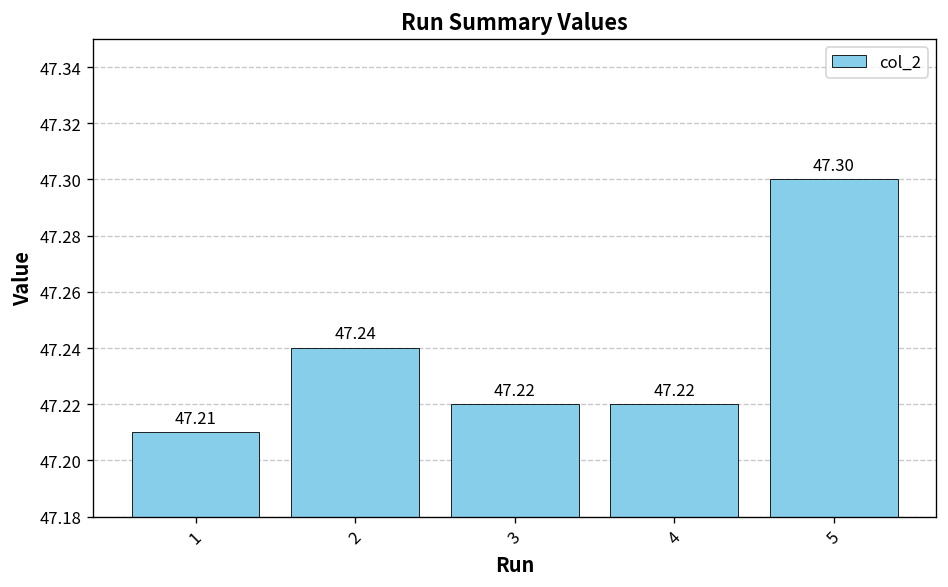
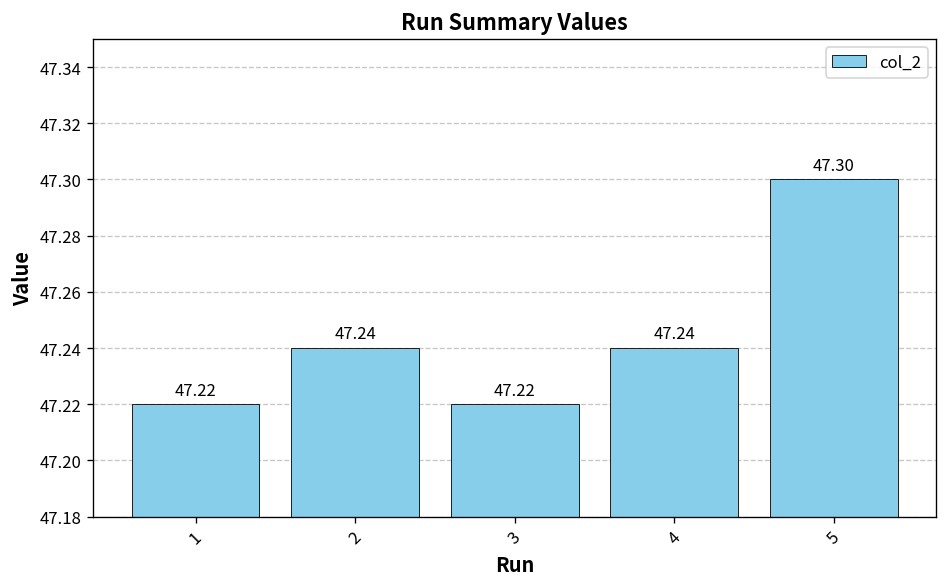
  {
-   "1": 47.21,
+   "1": 47.22,
    "2": 47.24,
    "3": 47.22,
-   "4": 47.22,
+   "4": 47.24,
    "5": 47.30
  }
